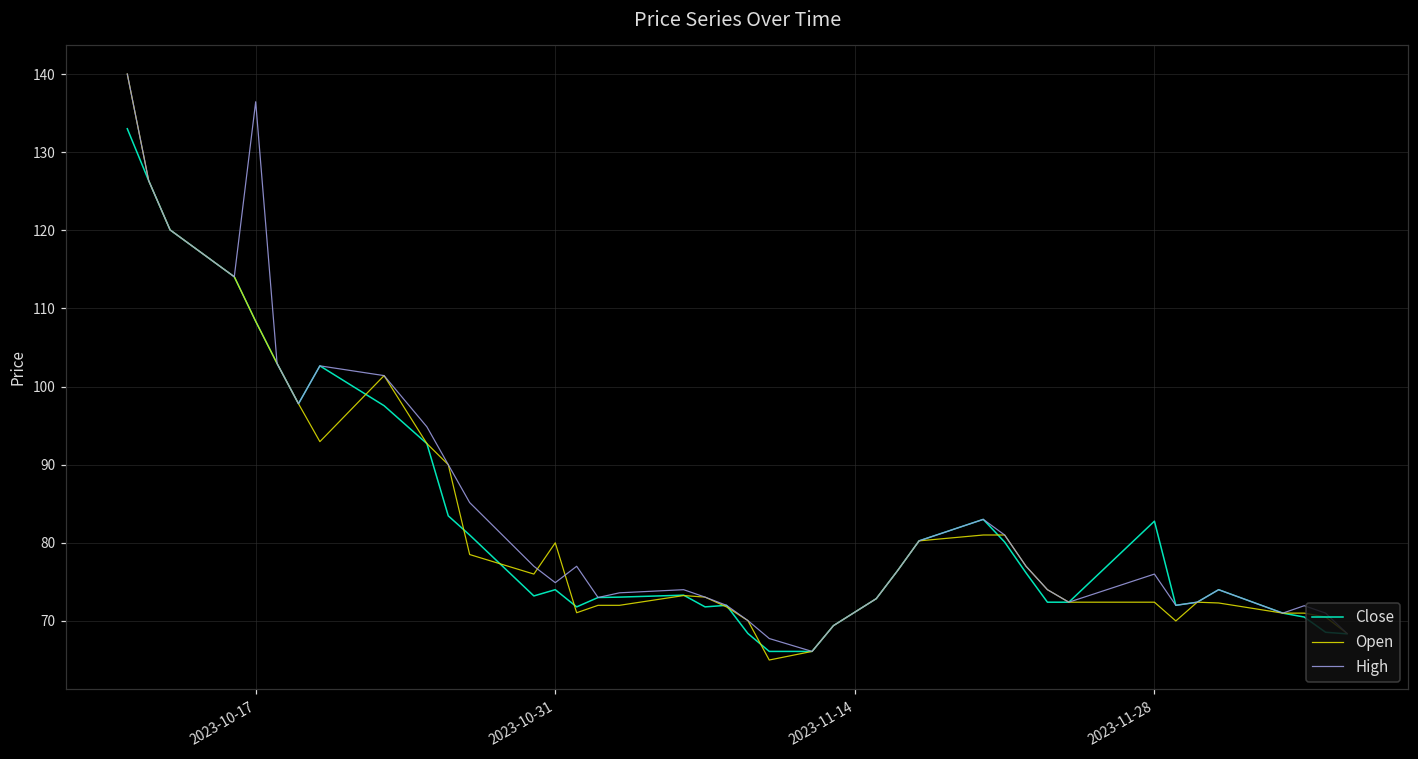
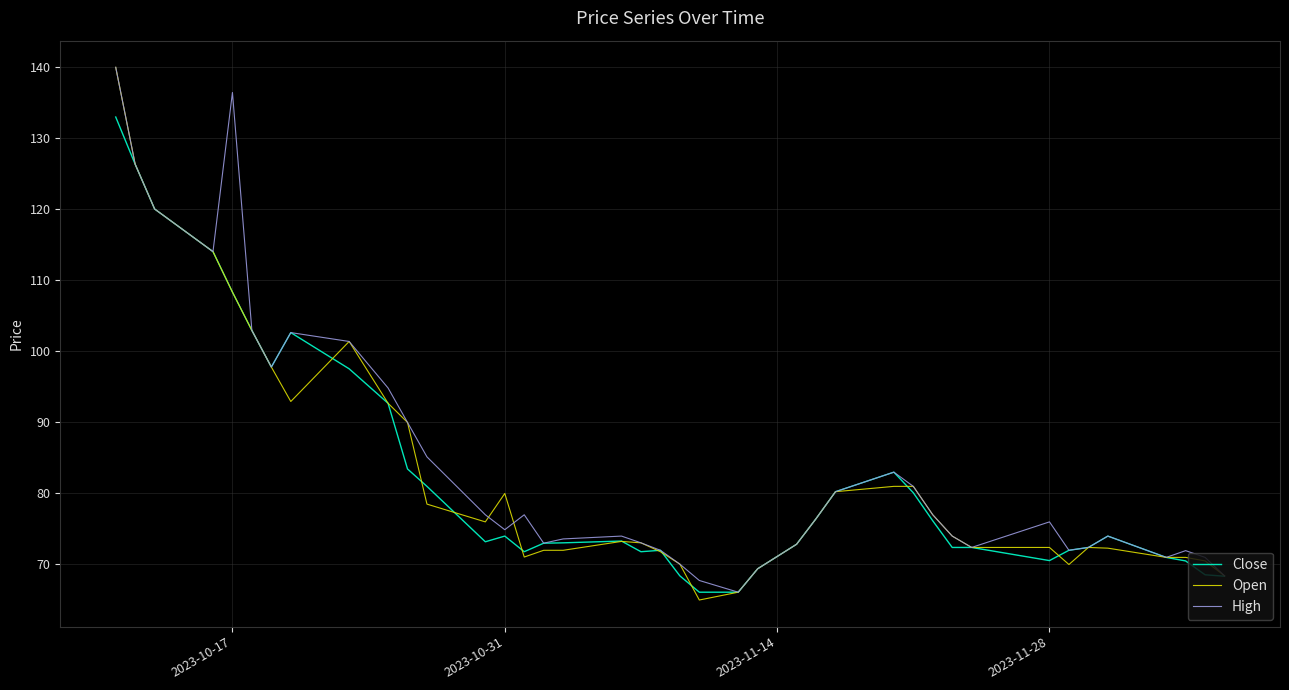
  {
    "Close": {
      "2023-10-31": 74,
-     "2023-11-28": 83
+     "2023-11-28": 71
    },
    "Open": {
      "2023-10-31": 80,
      "2023-11-28": 72
    },
    "High": {
      "2023-10-17": 136,
      "2023-10-31": 75,
      "2023-11-28": 76
    }
  }
